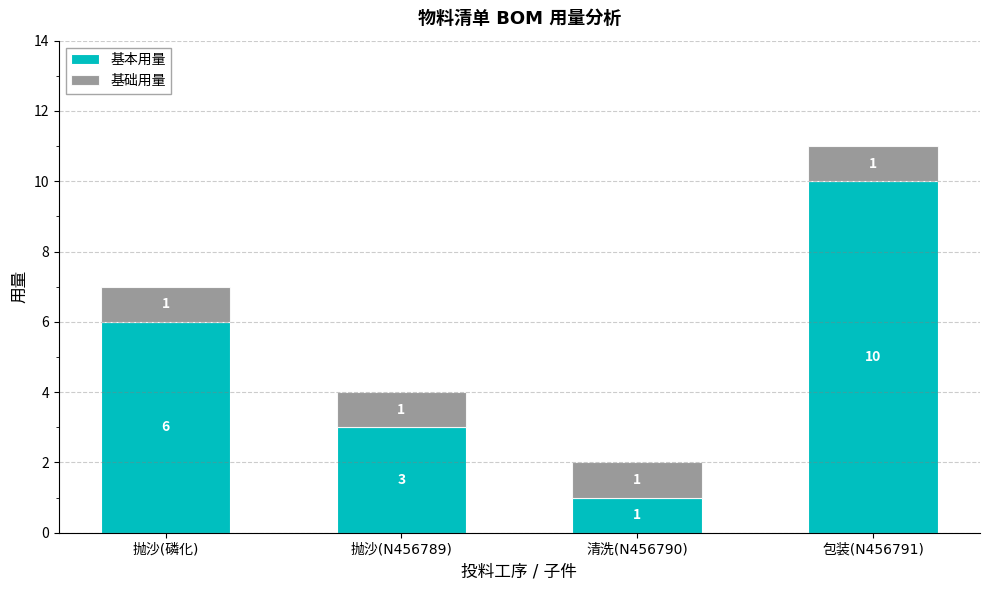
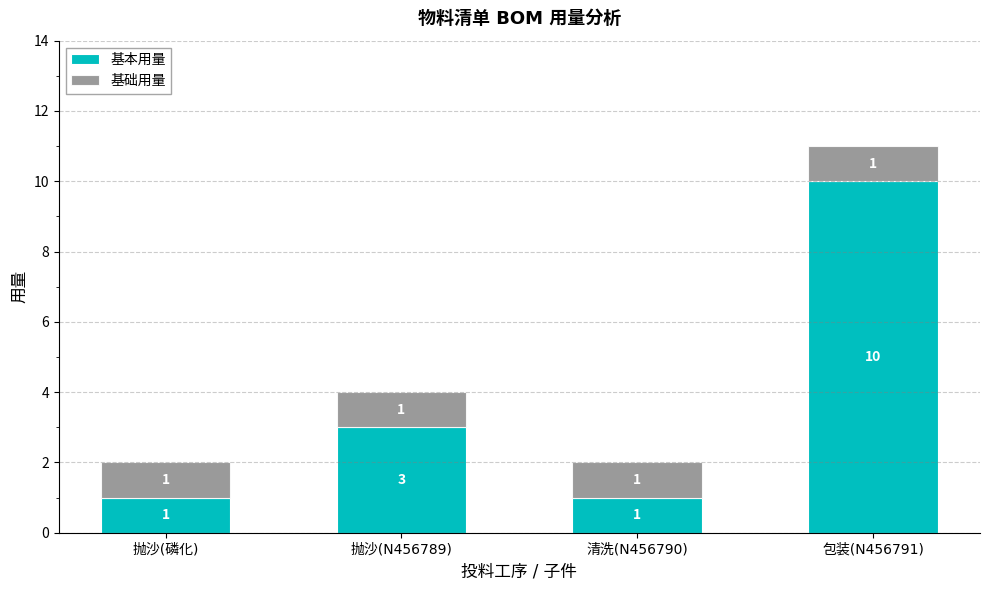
  {
    "基本用量": {
-     "抛沙(磷化)": 6,
+     "抛沙(磷化)": 1,
      "抛沙(N456789)": 3,
      "清洗(N456790)": 1,
      "包装(N456791)": 10
    },
    "基础用量": {
      "抛沙(磷化)": 1,
      "抛沙(N456789)": 1,
      "清洗(N456790)": 1,
      "包装(N456791)": 1
    }
  }
